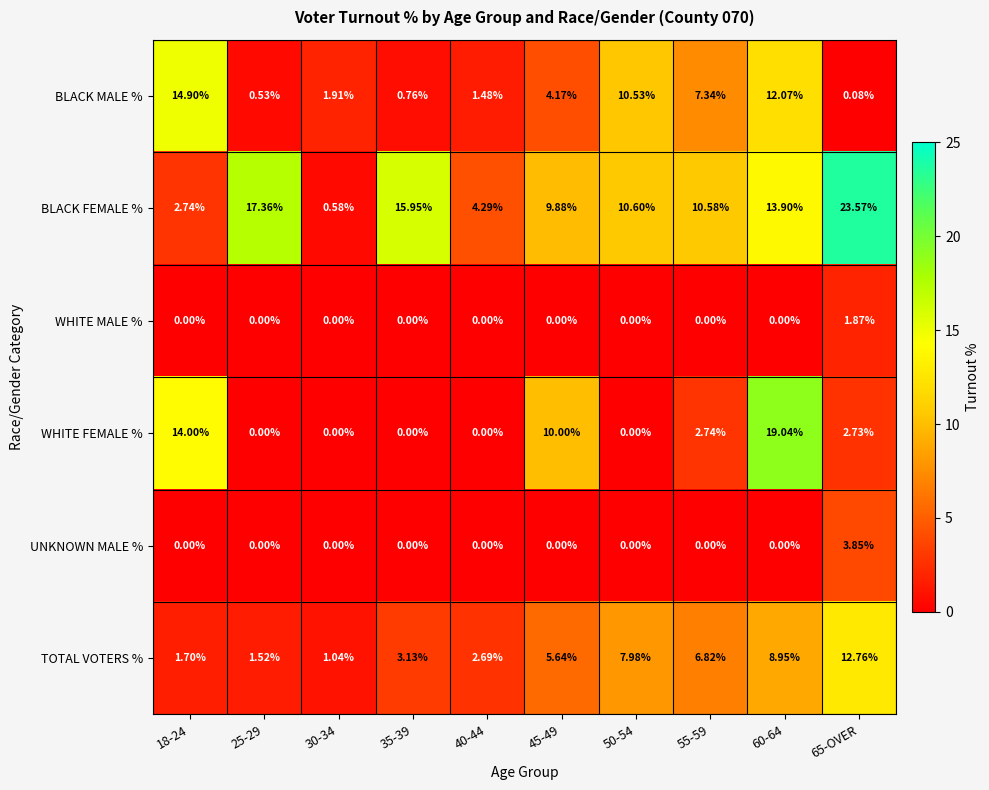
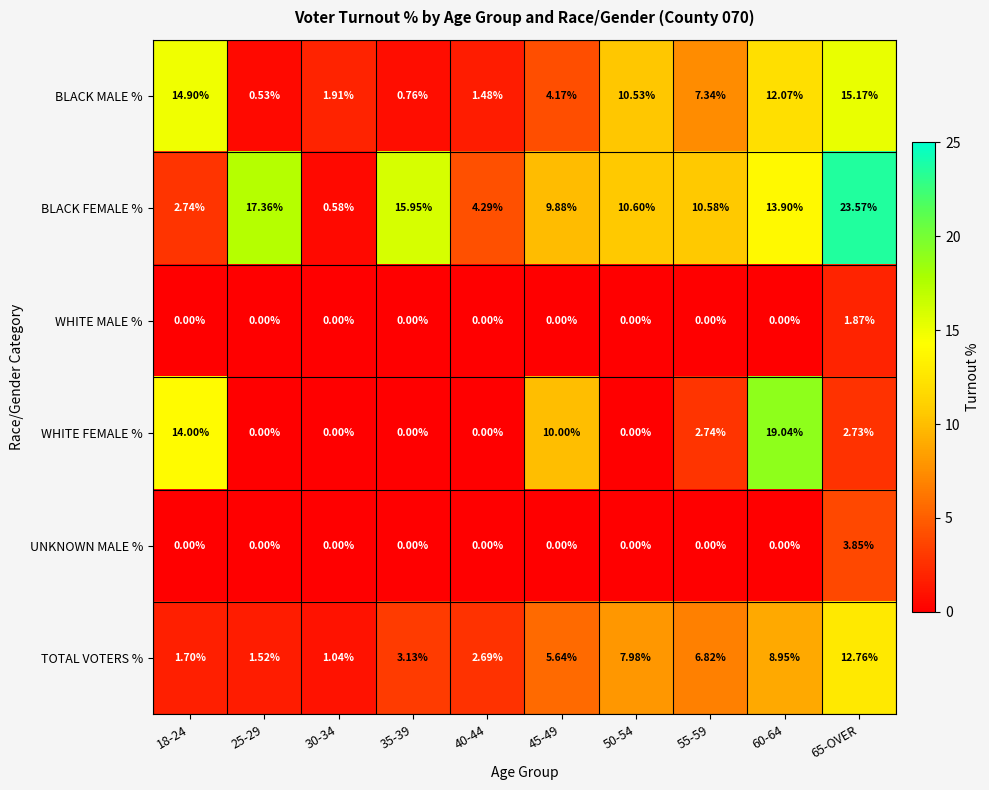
  {
    "BLACK MALE %": {
      "18-24": "14.90%",
      "25-29": "0.53%",
      "30-34": "1.91%",
      "35-39": "0.76%",
      "40-44": "1.48%",
      "45-49": "4.17%",
      "50-54": "10.53%",
      "55-59": "7.34%",
      "60-64": "12.07%",
-     "65-OVER": "0.08%"
+     "65-OVER": "15.17%"
    },
    "BLACK FEMALE %": {
      "18-24": "2.74%",
      "25-29": "17.36%",
      "30-34": "0.58%",
      "35-39": "15.95%",
      "40-44": "4.29%",
      "45-49": "9.88%",
      "50-54": "10.60%",
      "55-59": "10.58%",
      "60-64": "13.90%",
      "65-OVER": "23.57%"
    },
    "WHITE MALE %": {
      "18-24": "0.00%",
      "25-29": "0.00%",
      "30-34": "0.00%",
      "35-39": "0.00%",
      "40-44": "0.00%",
      "45-49": "0.00%",
      "50-54": "0.00%",
      "55-59": "0.00%",
      "60-64": "0.00%",
      "65-OVER": "1.87%"
    },
    "WHITE FEMALE %": {
      "18-24": "14.00%",
      "25-29": "0.00%",
      "30-34": "0.00%",
      "35-39": "0.00%",
      "40-44": "0.00%",
      "45-49": "10.00%",
      "50-54": "0.00%",
      "55-59": "2.74%",
      "60-64": "19.04%",
      "65-OVER": "2.73%"
    },
    "UNKNOWN MALE %": {
      "18-24": "0.00%",
      "25-29": "0.00%",
      "30-34": "0.00%",
      "35-39": "0.00%",
      "40-44": "0.00%",
      "45-49": "0.00%",
      "50-54": "0.00%",
      "55-59": "0.00%",
      "60-64": "0.00%",
      "65-OVER": "3.85%"
    },
    "TOTAL VOTERS %": {
      "18-24": "1.70%",
      "25-29": "1.52%",
      "30-34": "1.04%",
      "35-39": "3.13%",
      "40-44": "2.69%",
      "45-49": "5.64%",
      "50-54": "7.98%",
      "55-59": "6.82%",
      "60-64": "8.95%",
      "65-OVER": "12.76%"
    }
  }
